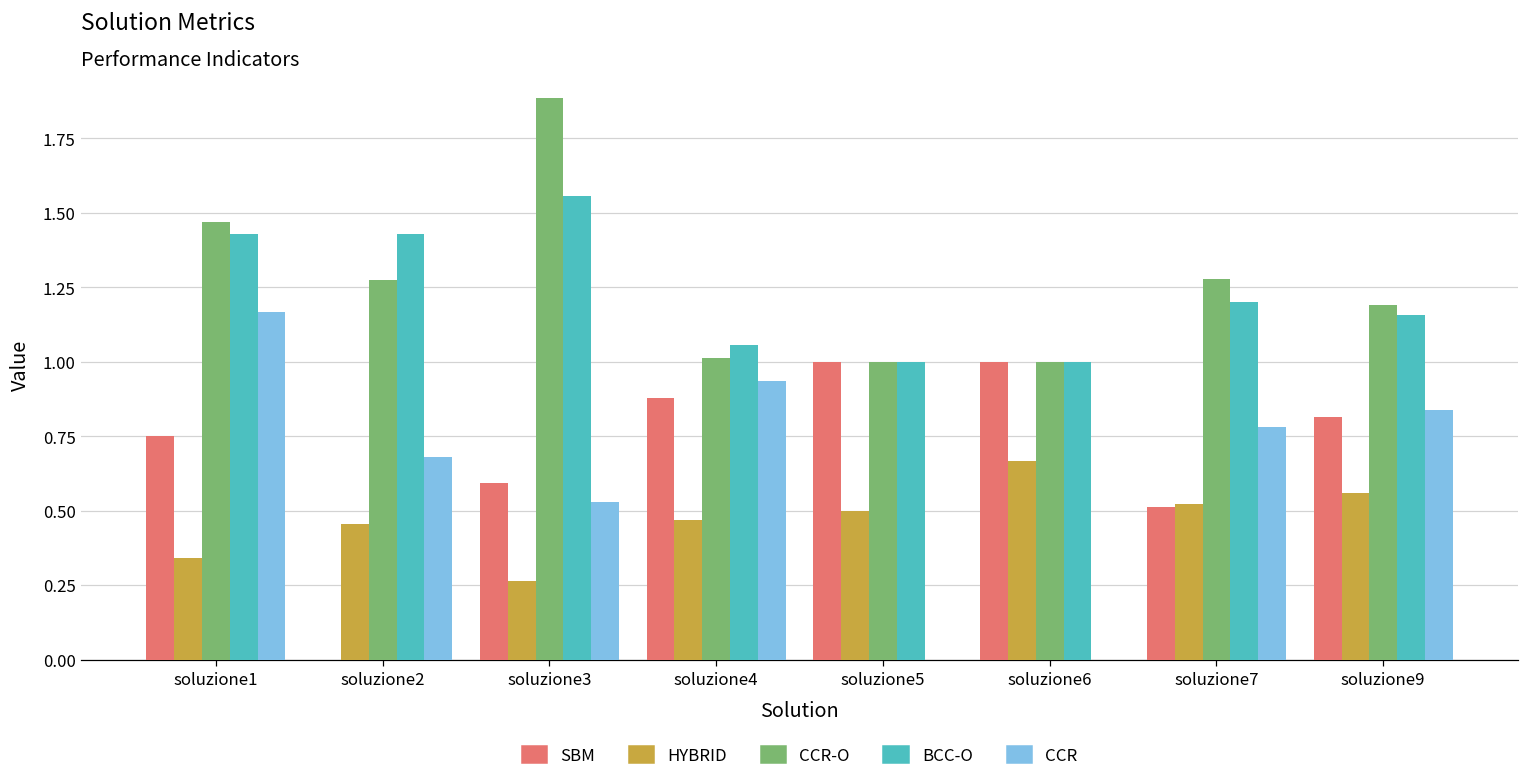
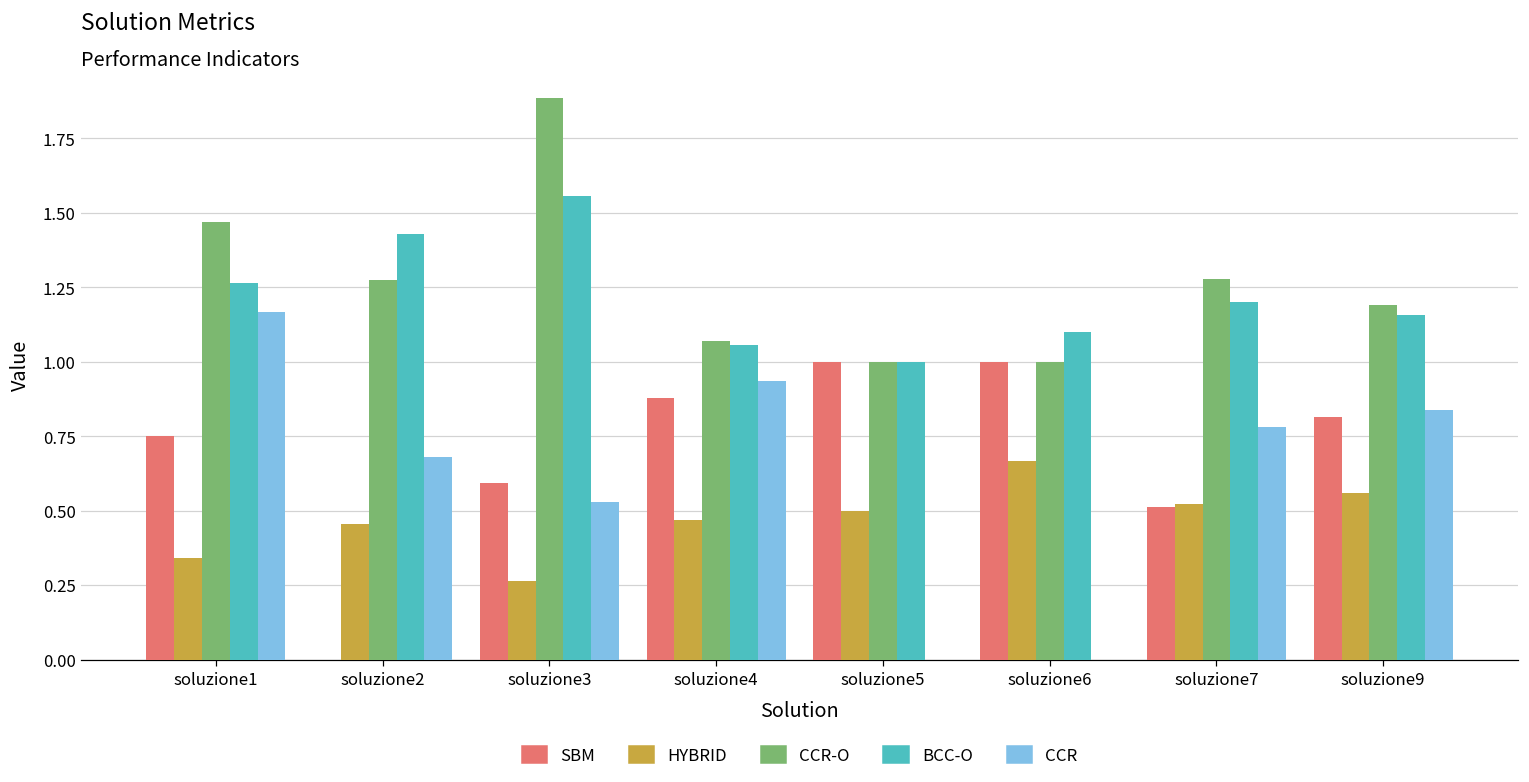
  {
    "SBM": {
      "soluzione1": 0.75,
      "soluzione3": 0.59,
      "soluzione4": 0.88,
      "soluzione5": 1.00,
      "soluzione6": 1.00,
      "soluzione7": 0.51,
      "soluzione9": 0.82
    },
    "HYBRID": {
      "soluzione1": 0.34,
      "soluzione2": 0.45,
      "soluzione3": 0.27,
      "soluzione4": 0.47,
      "soluzione5": 0.50,
      "soluzione6": 0.67,
      "soluzione7": 0.52,
      "soluzione9": 0.56
    },
    "CCR-O": {
      "soluzione1": 1.47,
      "soluzione2": 1.27,
      "soluzione3": 1.89,
-     "soluzione4": 1.01,
+     "soluzione4": 1.07,
      "soluzione5": 1.00,
      "soluzione6": 1.00,
      "soluzione7": 1.28,
      "soluzione9": 1.19
    },
    "BCC-O": {
-     "soluzione1": 1.43,
+     "soluzione1": 1.26,
      "soluzione2": 1.43,
      "soluzione3": 1.56,
      "soluzione4": 1.06,
      "soluzione5": 1.00,
-     "soluzione6": 1.0,
+     "soluzione6": 1.1,
      "soluzione7": 1.20,
      "soluzione9": 1.16
    },
    "CCR": {
      "soluzione1": 1.17,
      "soluzione2": 0.68,
      "soluzione3": 0.53,
      "soluzione4": 0.93,
      "soluzione5": 0.00,
      "soluzione6": 0.00,
      "soluzione7": 0.78,
      "soluzione9": 0.84
    }
  }
